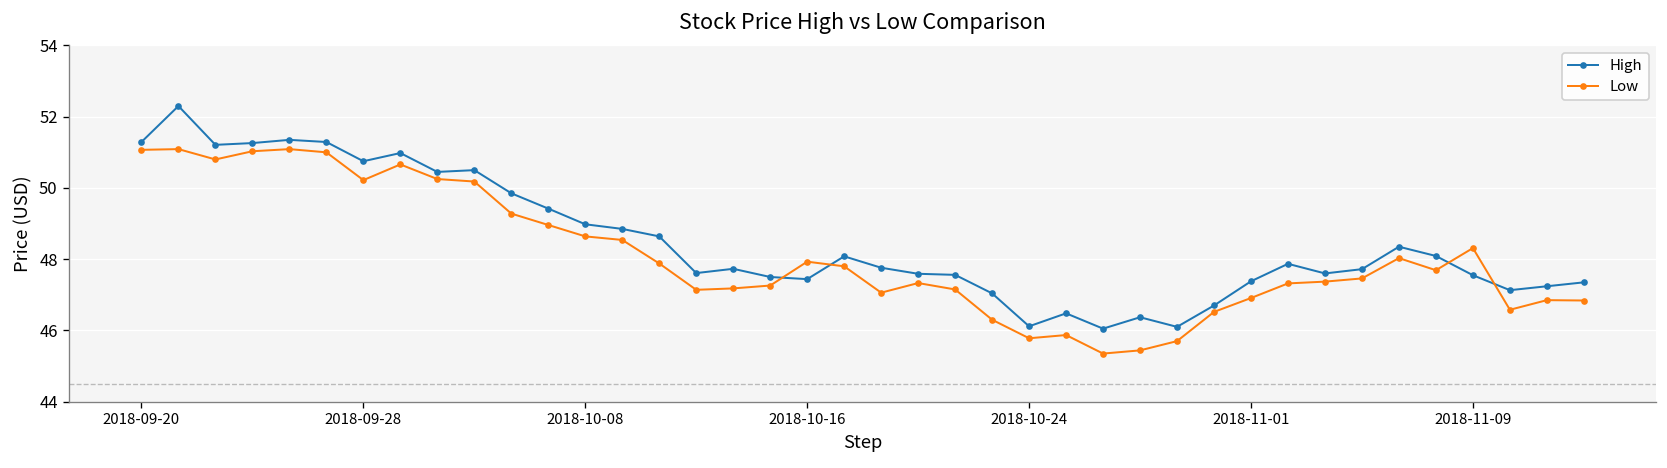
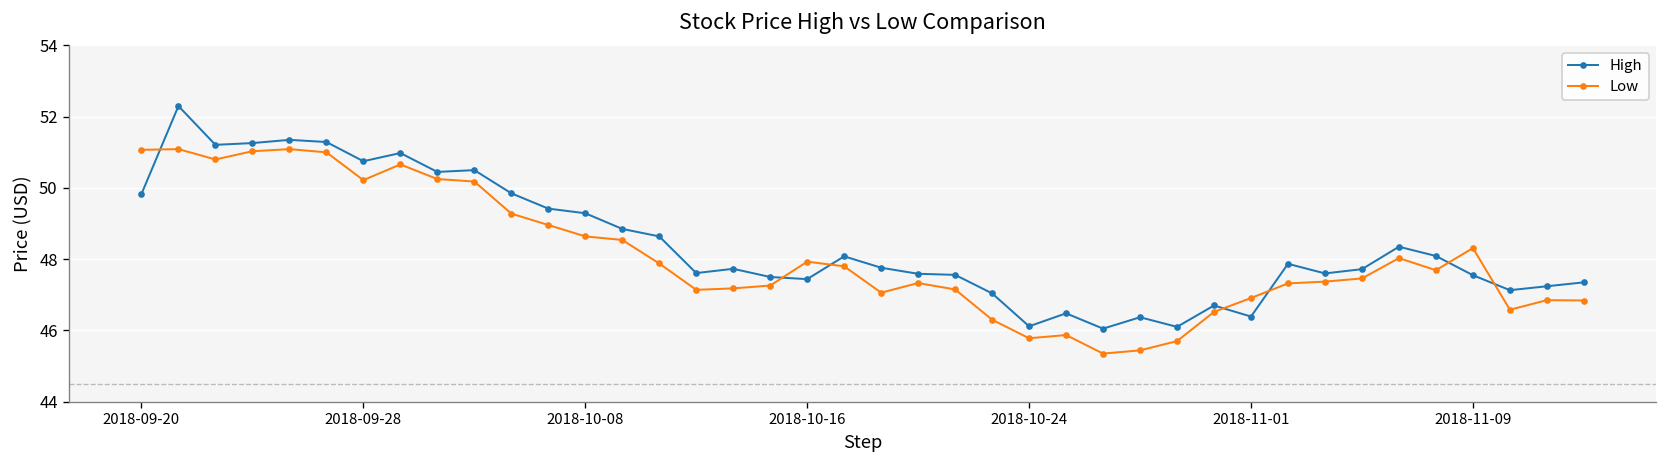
  {
    "High": {
-     "2018-09-20": 51.3,
+     "2018-09-20": 49.8,
      "2018-09-28": 50.8,
-     "2018-10-08": 49.0,
+     "2018-10-08": 49.3,
      "2018-10-16": 47.4,
      "2018-10-24": 46.1,
-     "2018-11-01": 47.4,
+     "2018-11-01": 46.4,
      "2018-11-09": 47.5
    },
    "Low": {
      "2018-09-20": 51.1,
      "2018-09-28": 50.2,
      "2018-10-08": 48.6,
      "2018-10-16": 47.9,
      "2018-10-24": 45.8,
      "2018-11-01": 46.9,
      "2018-11-09": 48.3
    }
  }
